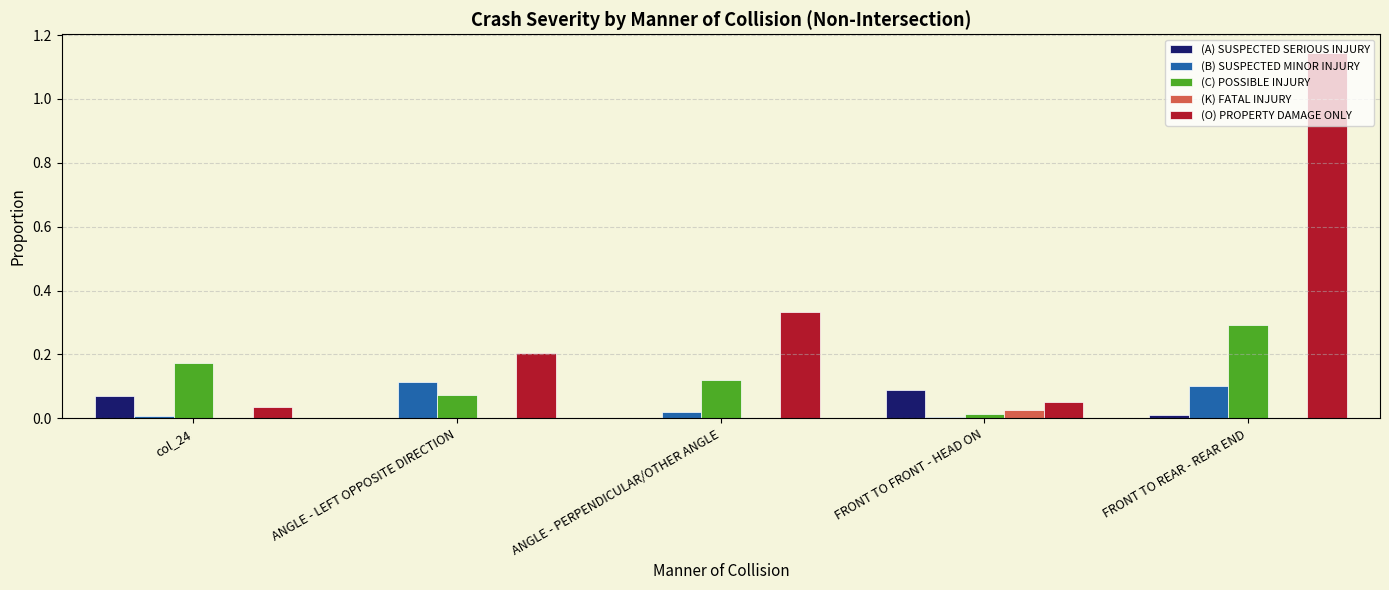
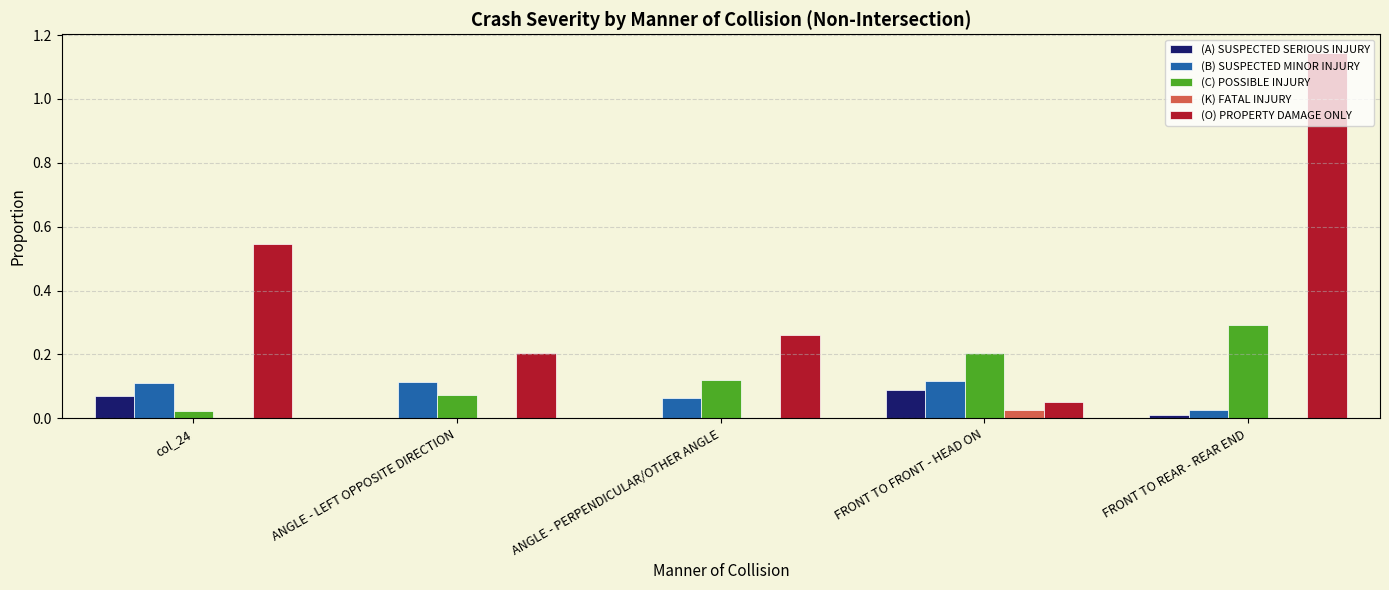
  {
    "(A) SUSPECTED SERIOUS INJURY": {
      "col_24": 0.07,
      "FRONT TO FRONT - HEAD ON": 0.09,
      "FRONT TO REAR - REAR END": 0.01
    },
    "(B) SUSPECTED MINOR INJURY": {
-     "col_24": 0.01,
+     "col_24": 0.11,
      "ANGLE - LEFT OPPOSITE DIRECTION": 0.11,
-     "ANGLE - PERPENDICULAR/OTHER ANGLE": 0.02,
-     "FRONT TO FRONT - HEAD ON": 0.00,
-     "FRONT TO REAR - REAR END": 0.10
+     "ANGLE - PERPENDICULAR/OTHER ANGLE": 0.06,
+     "FRONT TO FRONT - HEAD ON": 0.12,
+     "FRONT TO REAR - REAR END": 0.03
    },
    "(C) POSSIBLE INJURY": {
-     "col_24": 0.17,
+     "col_24": 0.02,
      "ANGLE - LEFT OPPOSITE DIRECTION": 0.07,
      "ANGLE - PERPENDICULAR/OTHER ANGLE": 0.12,
-     "FRONT TO FRONT - HEAD ON": 0.01,
+     "FRONT TO FRONT - HEAD ON": 0.20,
      "FRONT TO REAR - REAR END": 0.29
    },
    "(K) FATAL INJURY": {
      "col_24": 0.00,
      "ANGLE - PERPENDICULAR/OTHER ANGLE": 0.00,
      "FRONT TO FRONT - HEAD ON": 0.03,
      "FRONT TO REAR - REAR END": 0.00
    },
    "(O) PROPERTY DAMAGE ONLY": {
-     "col_24": 0.04,
+     "col_24": 0.55,
      "ANGLE - LEFT OPPOSITE DIRECTION": 0.20,
-     "ANGLE - PERPENDICULAR/OTHER ANGLE": 0.33,
+     "ANGLE - PERPENDICULAR/OTHER ANGLE": 0.26,
      "FRONT TO FRONT - HEAD ON": 0.05
    }
  }
